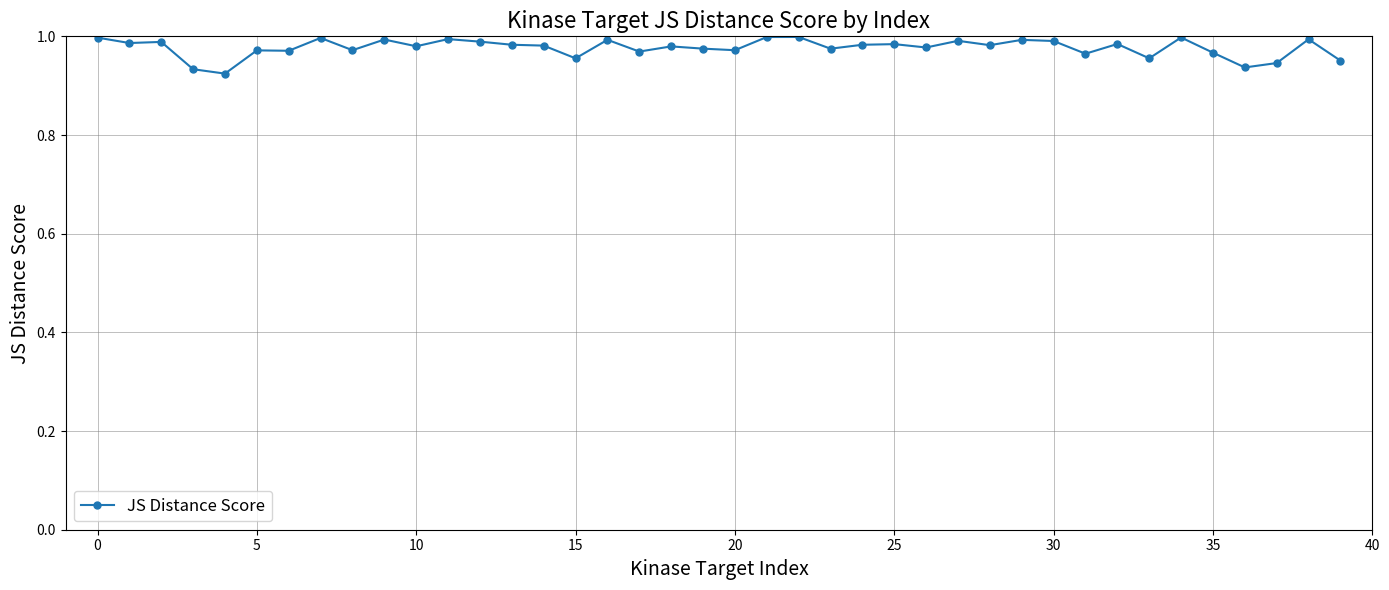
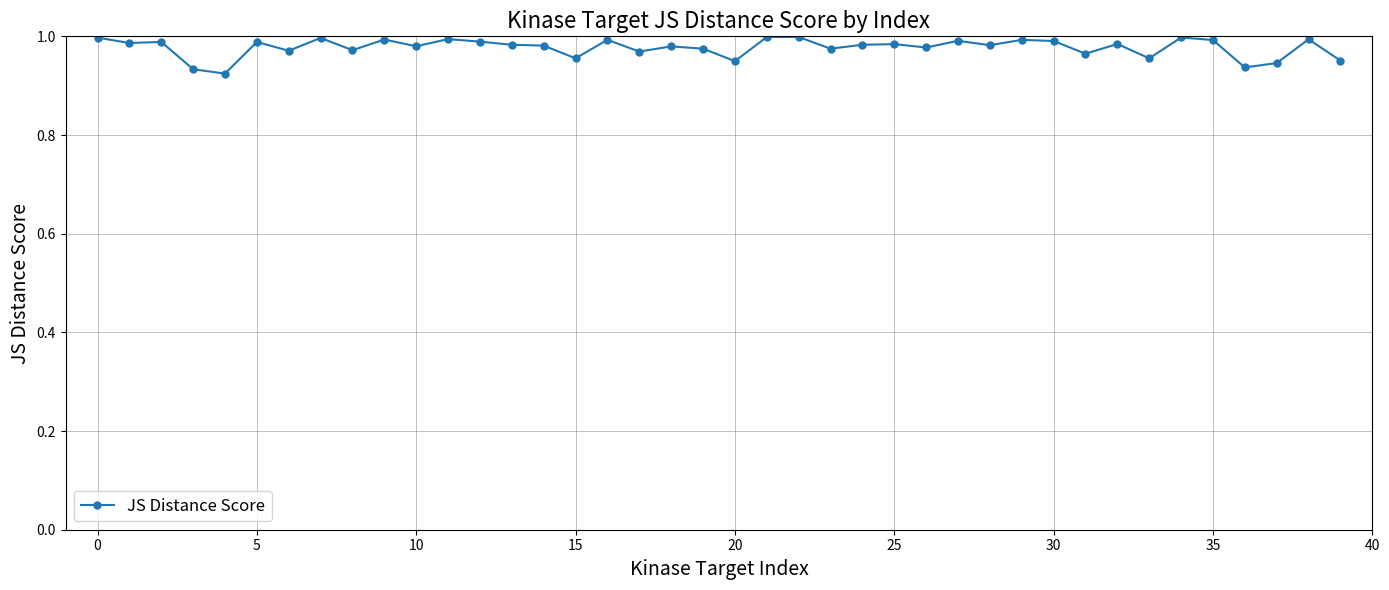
  {
    "0": 1.00,
-   "5": 0.97,
+   "5": 0.99,
    "10": 0.98,
    "15": 0.96,
-   "20": 0.97,
+   "20": 0.95,
    "25": 0.98,
    "30": 0.99,
-   "35": 0.97
+   "35": 0.99
  }
